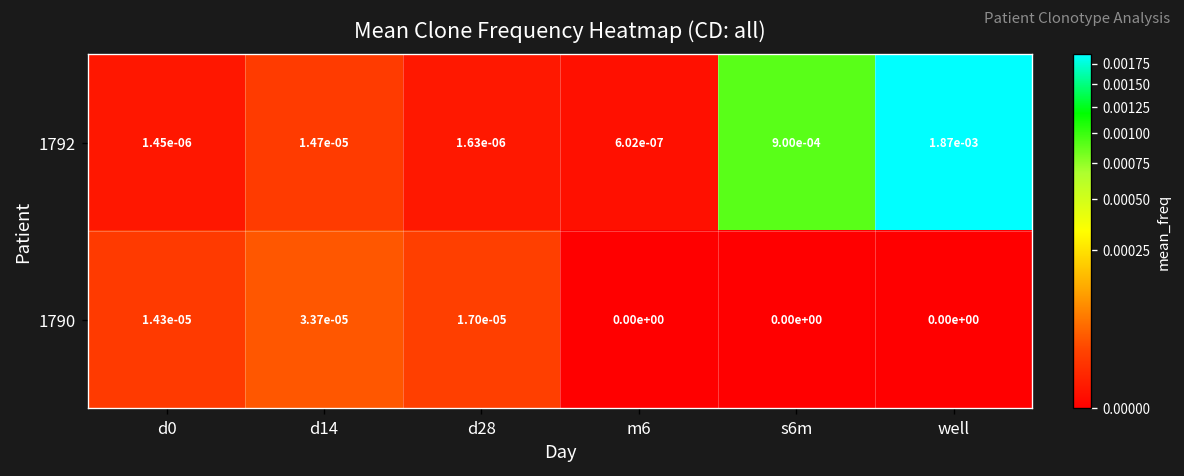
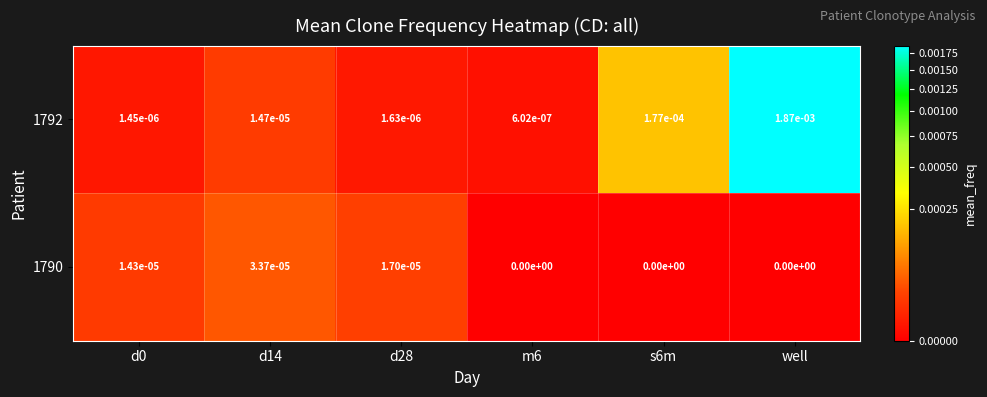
  {
    "1792": {
      "d0": "1.45e-06",
      "d14": "1.47e-05",
      "d28": "1.63e-06",
      "m6": "6.02e-07",
-     "s6m": "9.00e-04",
+     "s6m": "1.77e-04",
      "well": "1.87e-03"
    },
    "1790": {
      "d0": "1.43e-05",
      "d14": "3.37e-05",
      "d28": "1.70e-05",
      "m6": "0.00e+00",
      "s6m": "0.00e+00",
      "well": "0.00e+00"
    }
  }
